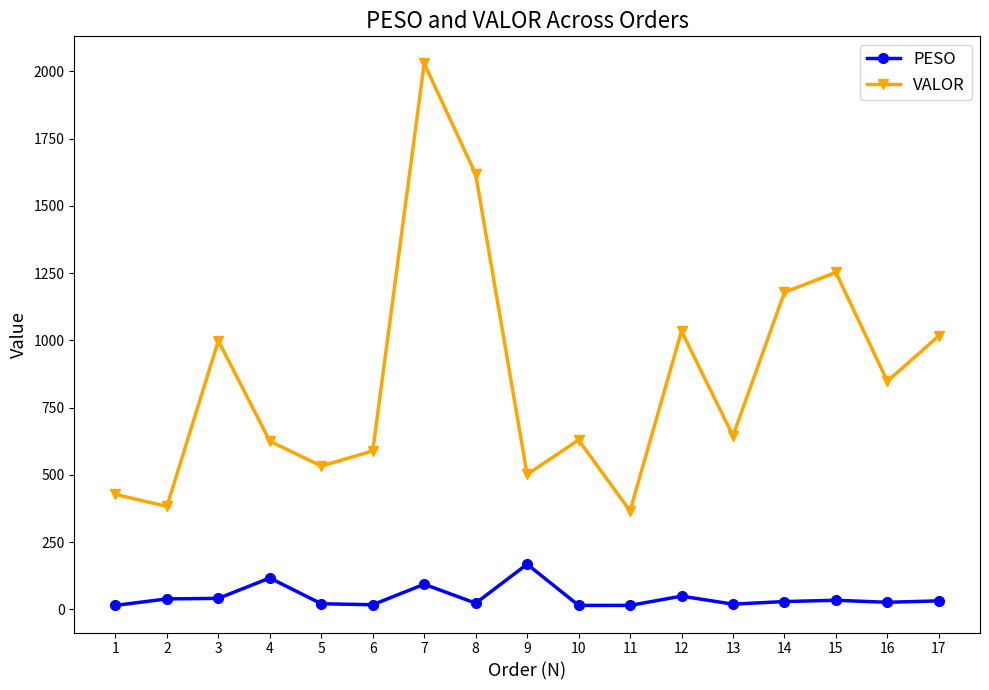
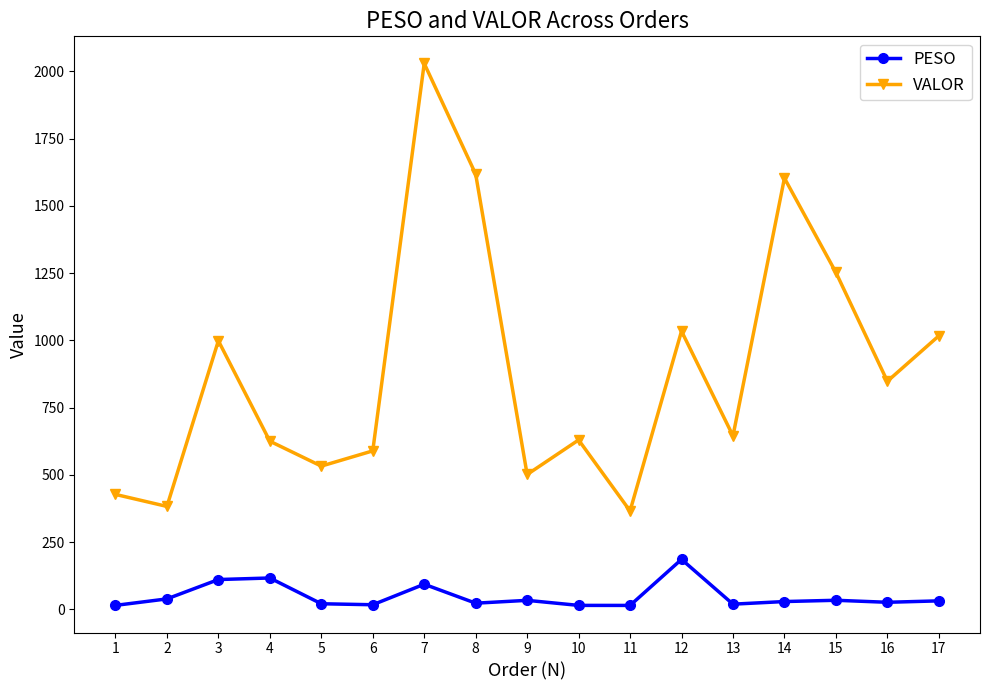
  {
    "PESO": {
      "1": 10,
      "2": 40,
-     "3": 40,
+     "3": 110,
      "4": 120,
      "5": 20,
      "6": 20,
      "7": 90,
      "8": 20,
-     "9": 170,
+     "9": 30,
      "10": 10,
      "11": 10,
-     "12": 50,
+     "12": 190,
      "13": 20,
      "14": 30,
      "15": 30,
      "16": 30,
      "17": 30
    },
    "VALOR": {
      "1": 430,
      "2": 380,
      "3": 1000,
      "4": 630,
      "5": 530,
      "6": 590,
      "7": 2030,
      "8": 1620,
      "9": 500,
      "10": 630,
      "11": 370,
      "12": 1030,
      "13": 650,
-     "14": 1180,
+     "14": 1600,
      "15": 1250,
      "16": 850,
      "17": 1020
    }
  }
